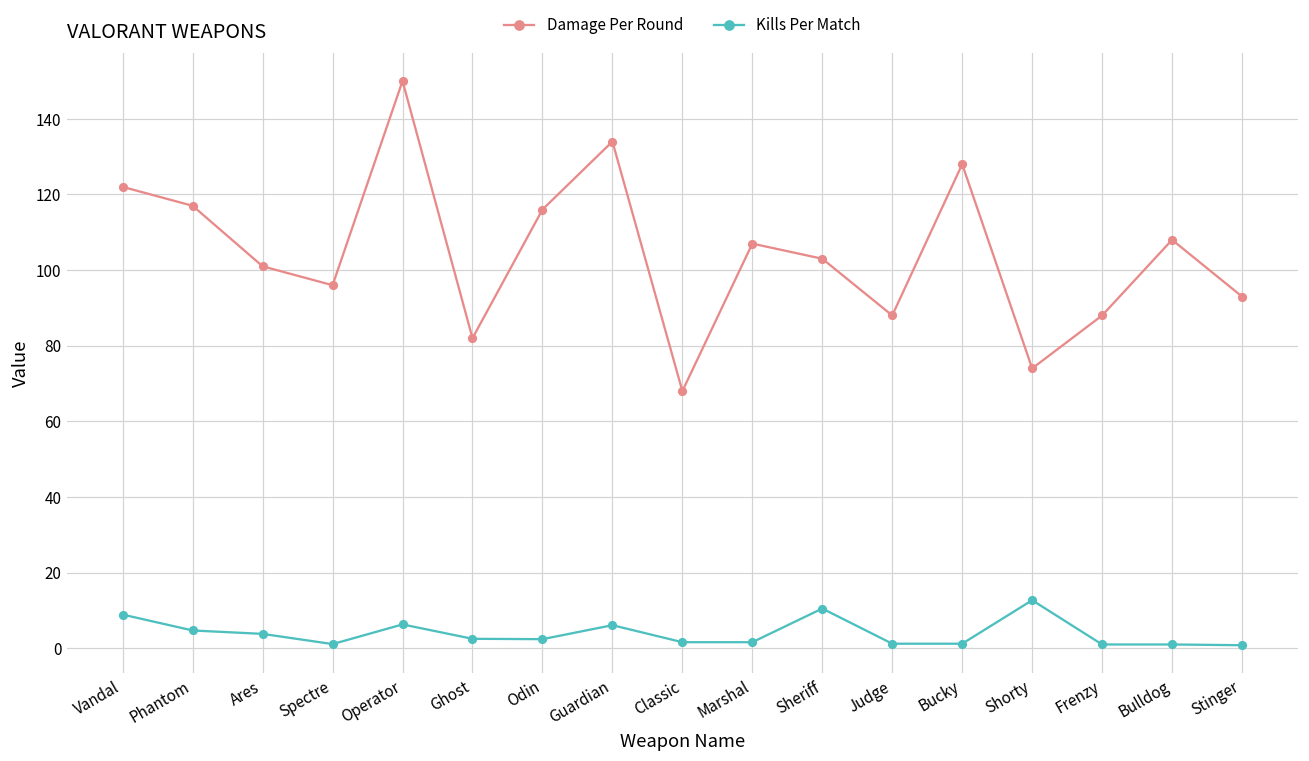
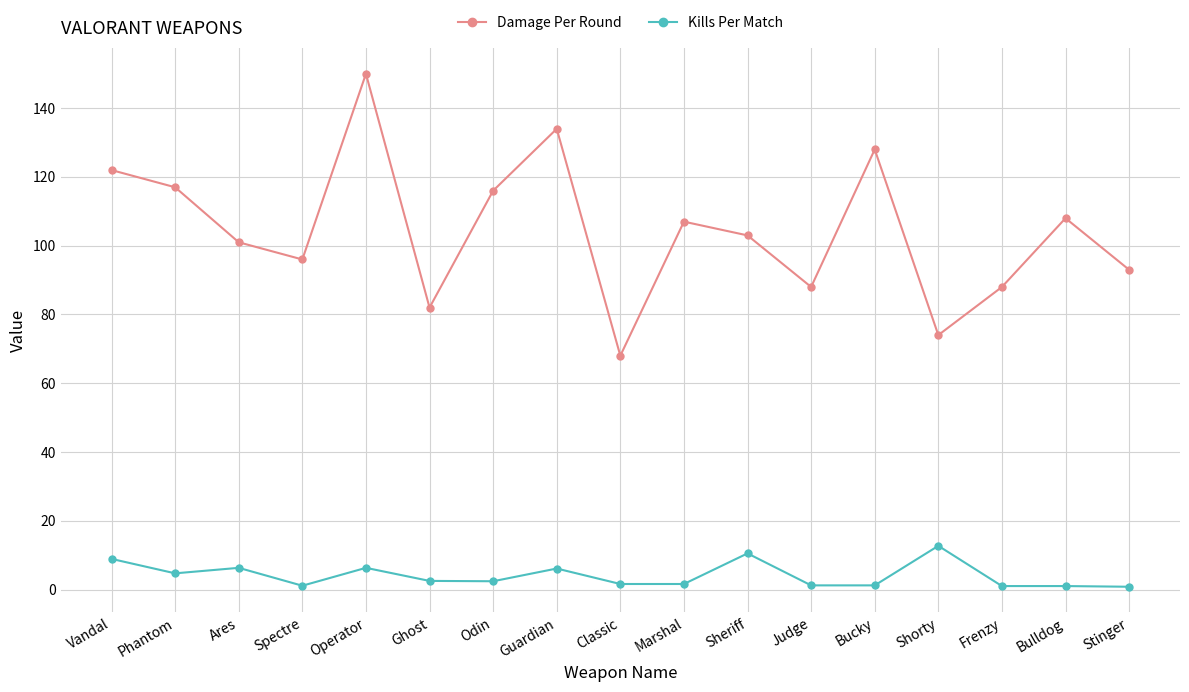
  {
    "Damage Per Round": {
      "Vandal": 122,
      "Phantom": 117,
      "Ares": 101,
      "Spectre": 96,
      "Operator": 150,
      "Ghost": 82,
      "Odin": 116,
      "Guardian": 134,
      "Classic": 68,
      "Marshal": 107,
      "Sheriff": 103,
      "Judge": 88,
      "Bucky": 128,
      "Shorty": 74,
      "Frenzy": 88,
      "Bulldog": 108,
      "Stinger": 93
    },
    "Kills Per Match": {
      "Vandal": 9,
      "Phantom": 5,
-     "Ares": 4,
+     "Ares": 6,
      "Spectre": 1,
      "Operator": 6,
      "Ghost": 3,
      "Odin": 2,
      "Guardian": 6,
      "Classic": 2,
      "Marshal": 2,
      "Sheriff": 11,
      "Judge": 1,
      "Bucky": 1,
      "Shorty": 13,
      "Frenzy": 1,
      "Bulldog": 1,
      "Stinger": 1
    }
  }
